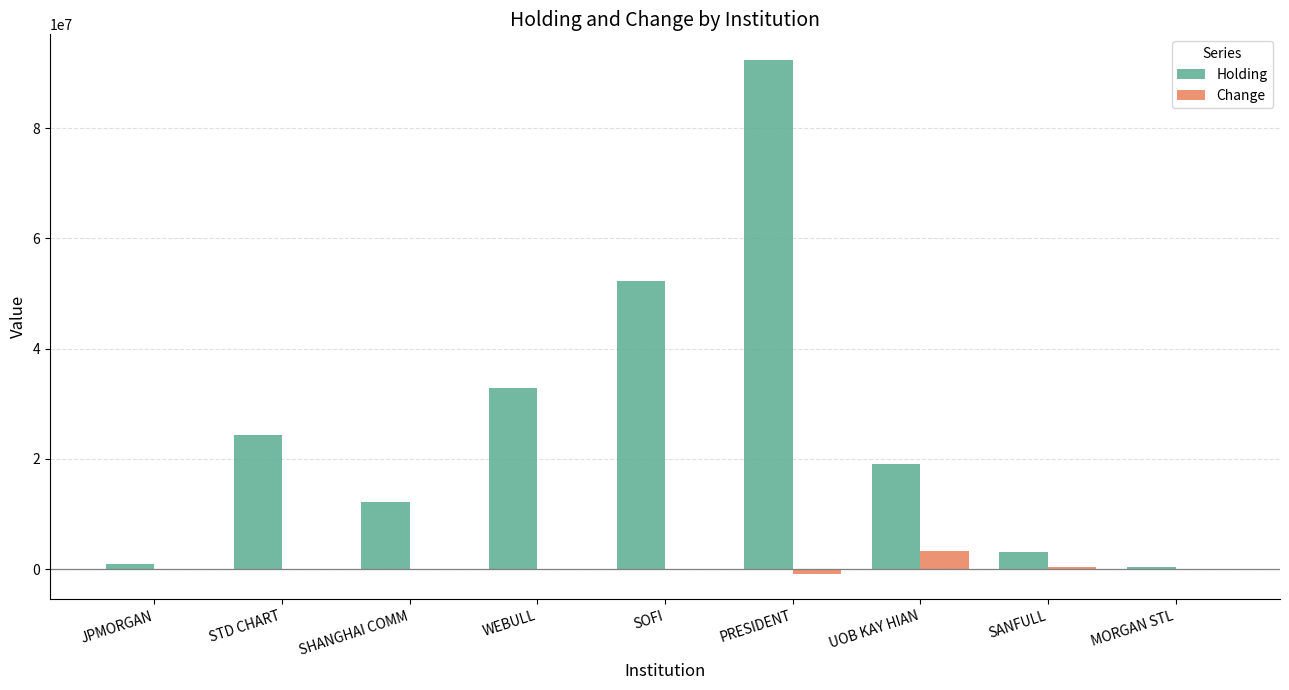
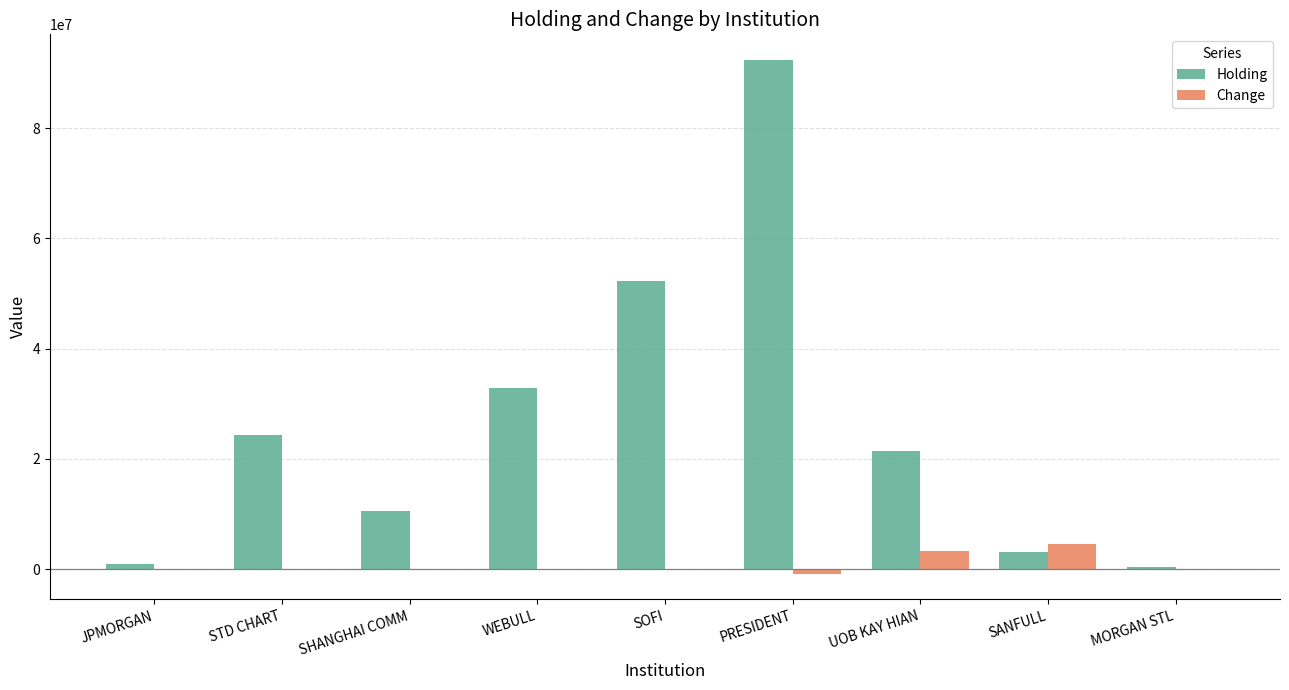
  {
    "Holding": {
      "JPMORGAN": 1000000,
      "STD CHART": 24000000,
-     "SHANGHAI COMM": 12000000,
+     "SHANGHAI COMM": 11000000,
      "WEBULL": 33000000,
      "SOFI": 52000000,
      "PRESIDENT": 92000000,
-     "UOB KAY HIAN": 19000000,
+     "UOB KAY HIAN": 21000000,
      "SANFULL": 3000000,
      "MORGAN STL": 0
    },
    "Change": {
      "PRESIDENT": -1000000,
      "UOB KAY HIAN": 3000000,
-     "SANFULL": 0
+     "SANFULL": 5000000
    }
  }
